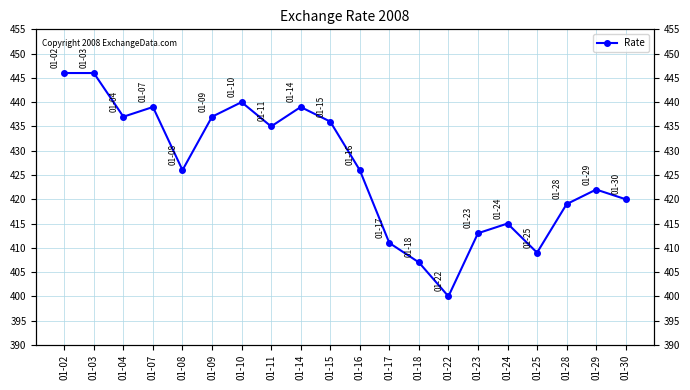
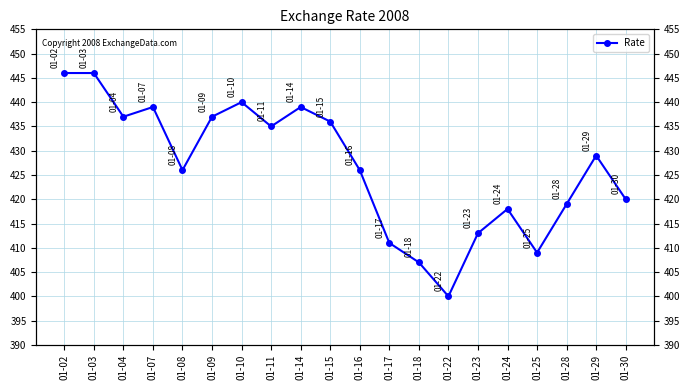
  {
-   "01-24": 415,
-   "01-29": 422
+   "01-24": 418,
+   "01-29": 429
  }
